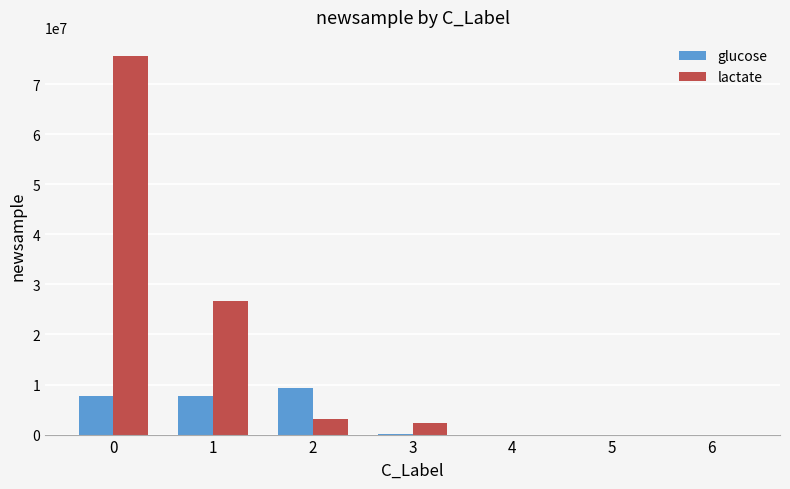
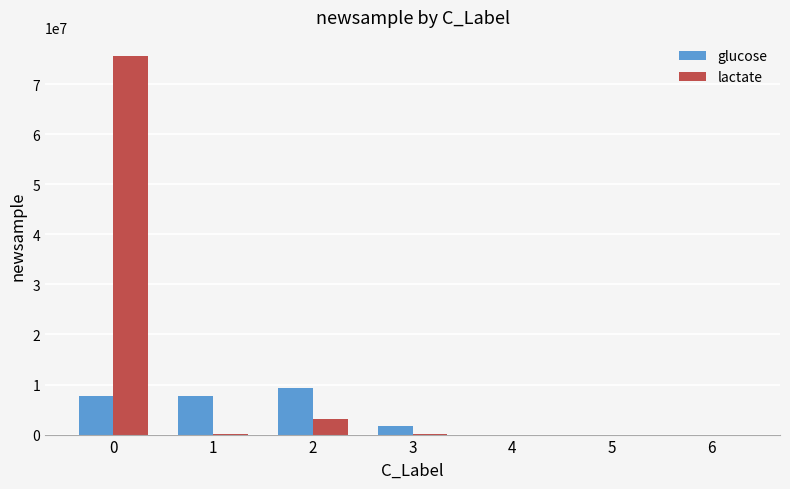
  {
    "glucose": {
      "0": 8000000,
      "1": 8000000,
      "2": 9000000,
-     "3": 0,
+     "3": 2000000,
      "5": 0,
      "6": 0
    },
    "lactate": {
      "0": 76000000,
-     "1": 27000000,
+     "1": 0,
      "2": 3000000,
-     "3": 2000000,
+     "3": 0,
      "4": 0,
      "5": 0,
      "6": 0
    }
  }
